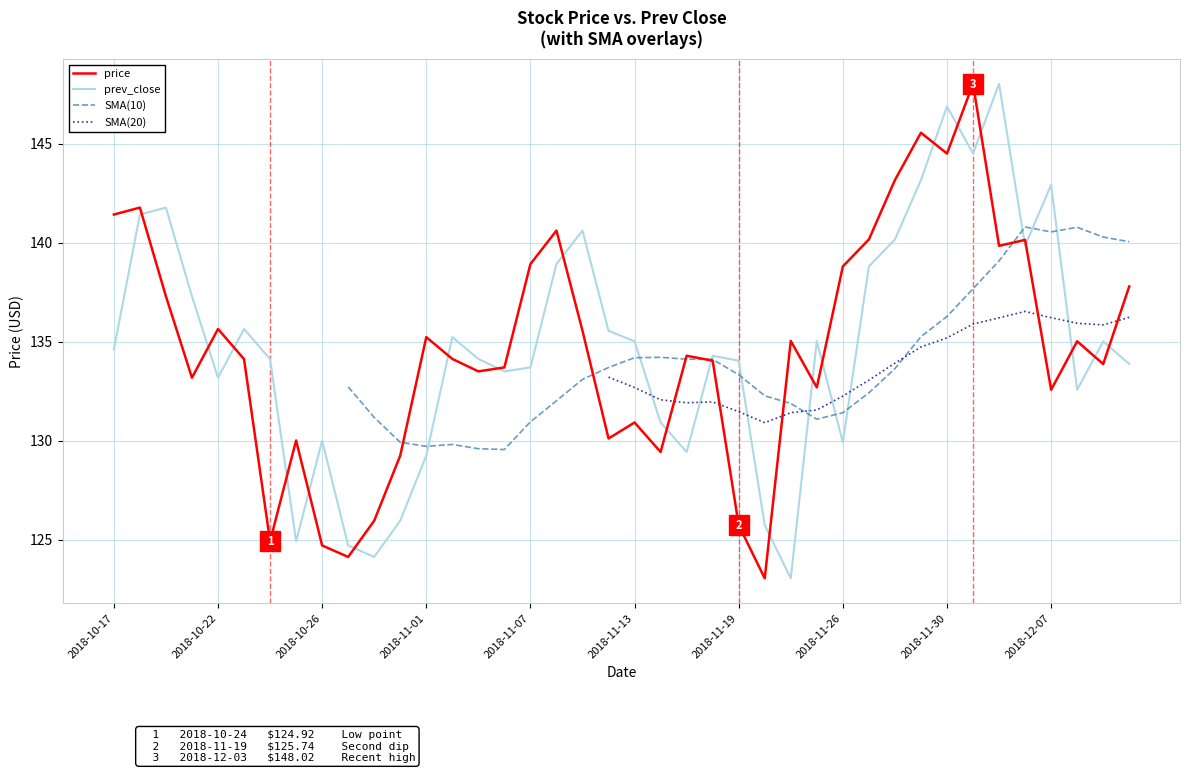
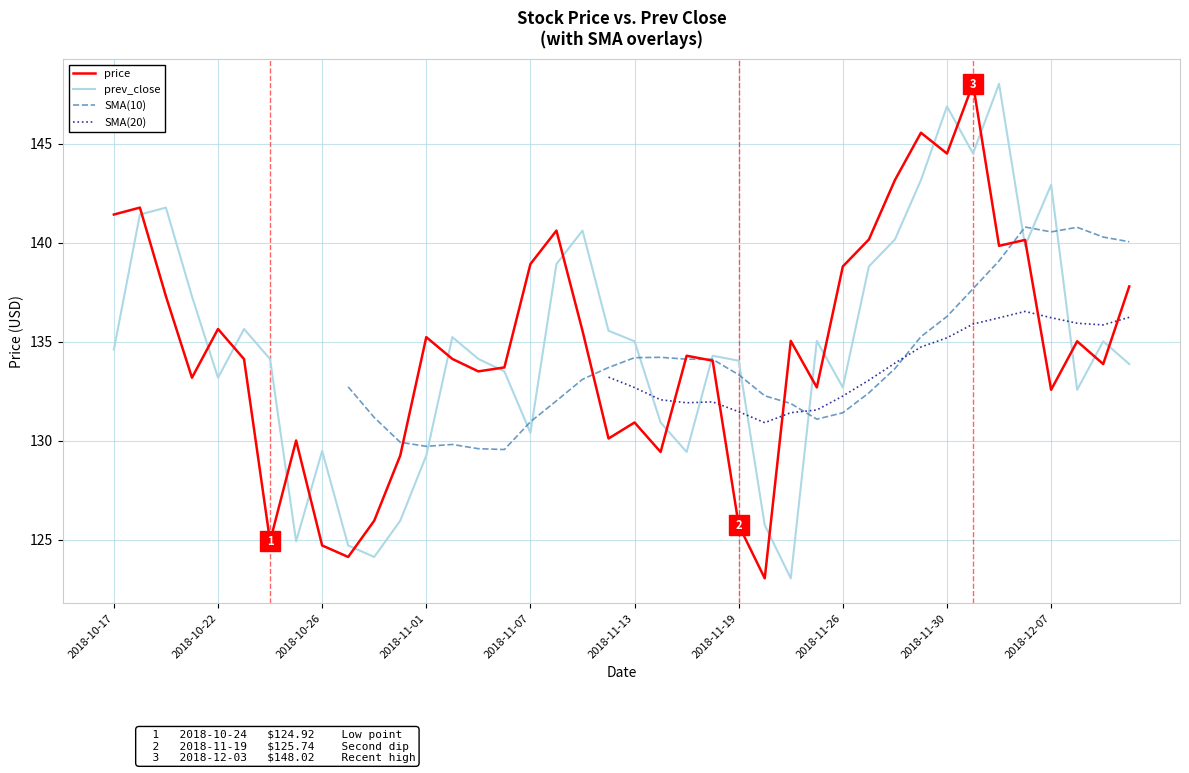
  {
    "prev_close": {
      "2018-10-22": 133.2,
-     "2018-10-26": 130.0,
+     "2018-10-26": 129.5,
      "2018-11-01": 129.3,
-     "2018-11-07": 133.7,
+     "2018-11-07": 130.4,
      "2018-11-13": 135.0,
      "2018-11-19": 134.0,
-     "2018-11-26": 129.9,
+     "2018-11-26": 132.7,
      "2018-11-30": 146.9,
      "2018-12-07": 142.9
    },
    "SMA(10)": {
      "2018-11-01": 129.7,
      "2018-11-07": 131.0,
      "2018-11-13": 134.2,
      "2018-11-19": 133.3,
      "2018-11-26": 131.4,
      "2018-11-30": 136.3,
      "2018-12-07": 140.5
    },
    "SMA(20)": {
      "2018-11-13": 132.7,
      "2018-11-19": 131.5,
      "2018-11-26": 132.3,
      "2018-11-30": 135.2,
      "2018-12-07": 136.2
    }
  }
